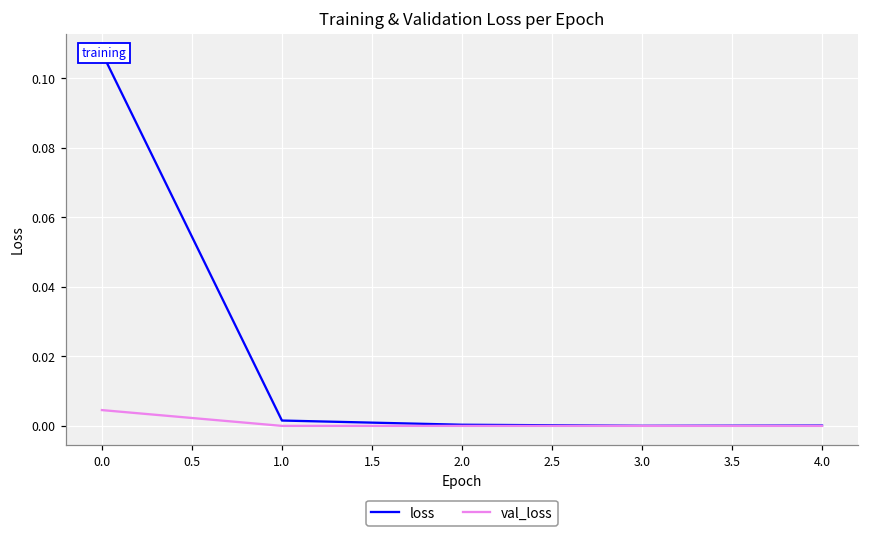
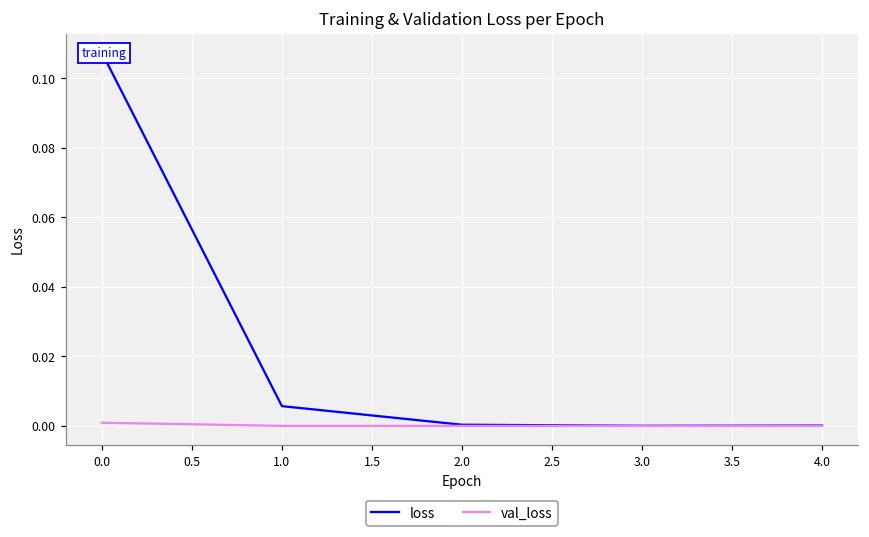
  {
    "loss": {
-     "1.0": 0.002
+     "1.0": 0.006
    },
    "val_loss": {
-     "0.0": 0.005,
+     "0.0": 0.001,
      "1.0": 0.000
    }
  }
